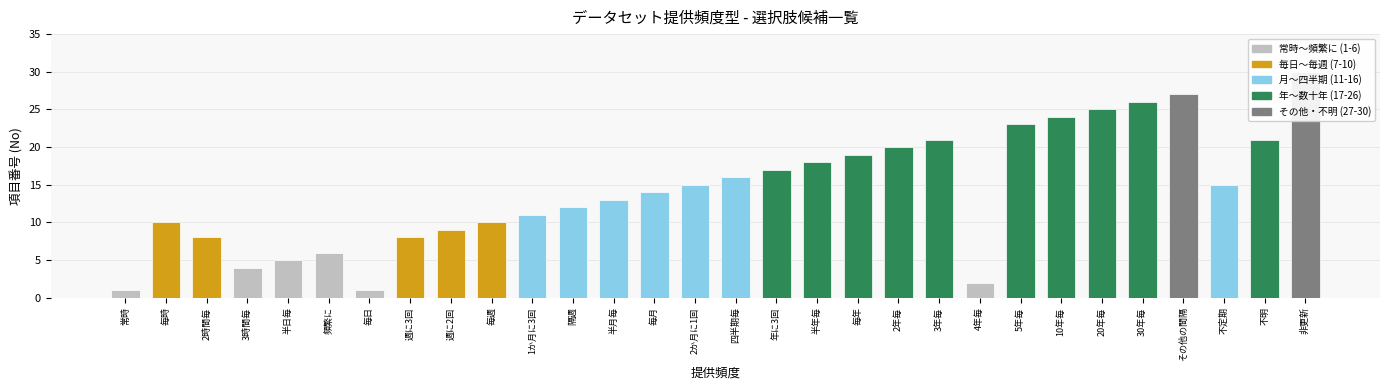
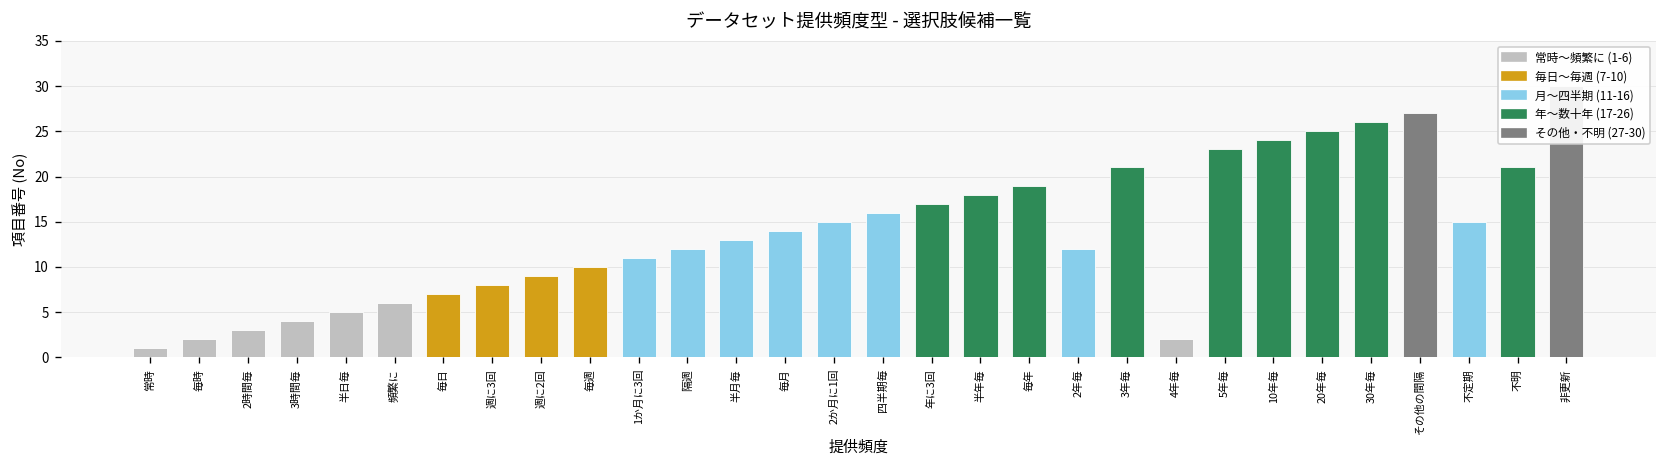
  {
    "常時": 1,
-   "毎時": 10,
-   "2時間毎": 8,
+   "毎時": 2,
+   "2時間毎": 3,
    "3時間毎": 4,
    "半日毎": 5,
    "頻繁に": 6,
-   "毎日": 1,
+   "毎日": 7,
    "週に3回": 8,
    "週に2回": 9,
    "毎週": 10,
    "1か月に3回": 11,
    "隔週": 12,
    "半月毎": 13,
    "毎月": 14,
    "2か月に1回": 15,
    "四半期毎": 16,
    "年に3回": 17,
    "半年毎": 18,
    "毎年": 19,
-   "2年毎": 20,
+   "2年毎": 12,
    "3年毎": 21,
    "4年毎": 2,
    "5年毎": 23,
    "10年毎": 24,
    "20年毎": 25,
    "30年毎": 26,
    "その他の間隔": 27,
    "不定期": 15,
    "不明": 21
  }
